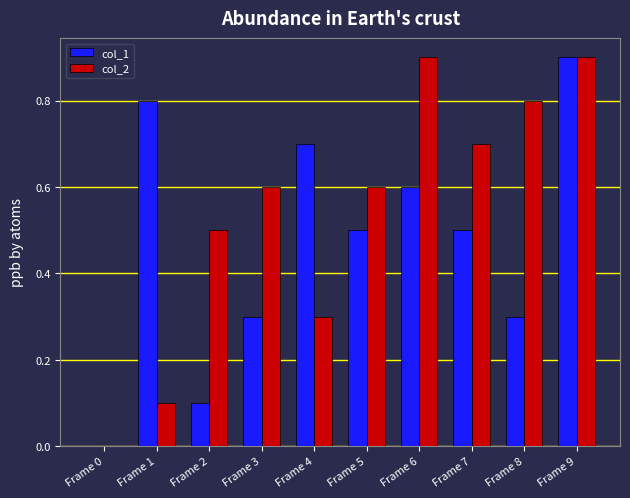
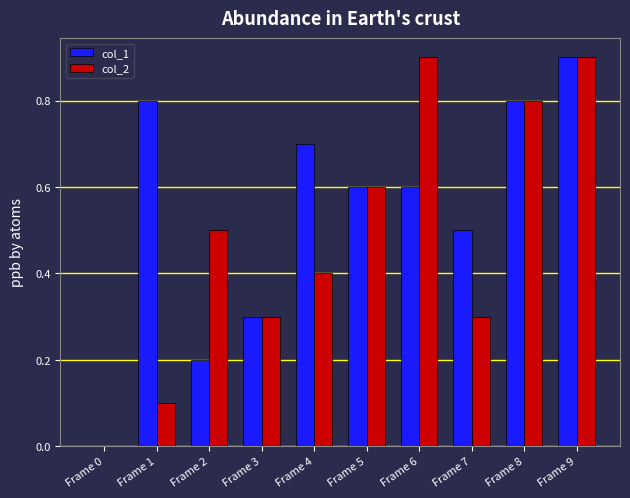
  {
    "col_1": {
      "Frame 0": 0.0,
      "Frame 1": 0.8,
-     "Frame 2": 0.1,
+     "Frame 2": 0.2,
      "Frame 3": 0.3,
      "Frame 4": 0.7,
-     "Frame 5": 0.5,
+     "Frame 5": 0.6,
      "Frame 6": 0.6,
      "Frame 7": 0.5,
-     "Frame 8": 0.3,
+     "Frame 8": 0.8,
      "Frame 9": 0.9
    },
    "col_2": {
      "Frame 0": 0.0,
      "Frame 1": 0.1,
      "Frame 2": 0.5,
-     "Frame 3": 0.6,
-     "Frame 4": 0.3,
+     "Frame 3": 0.3,
+     "Frame 4": 0.4,
      "Frame 5": 0.6,
      "Frame 6": 0.9,
-     "Frame 7": 0.7,
+     "Frame 7": 0.3,
      "Frame 8": 0.8,
      "Frame 9": 0.9
    }
  }
